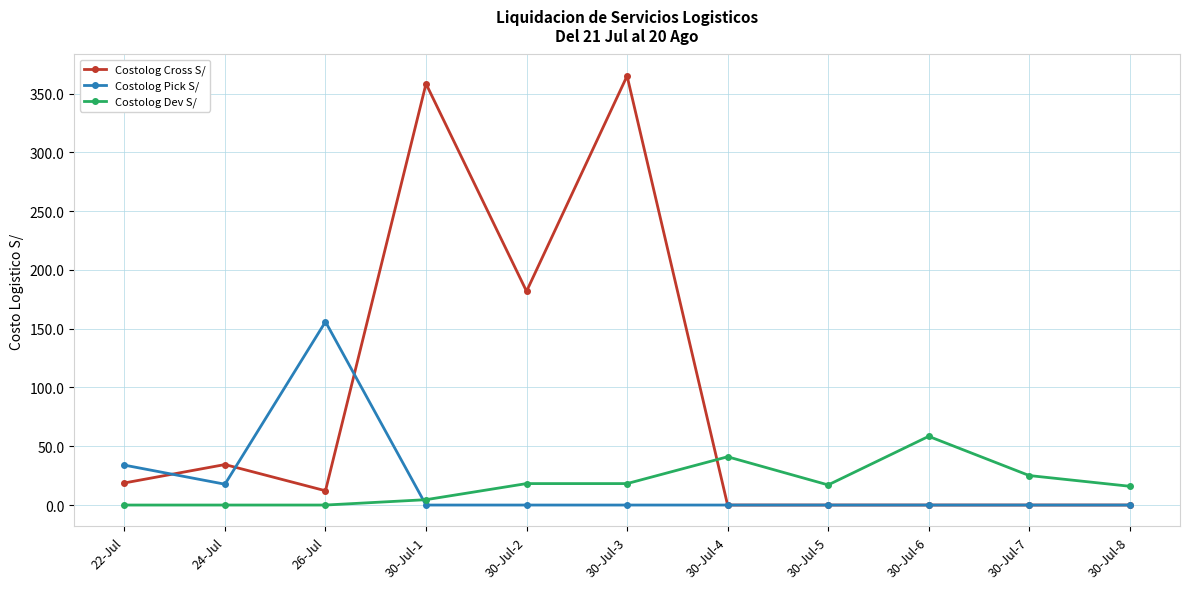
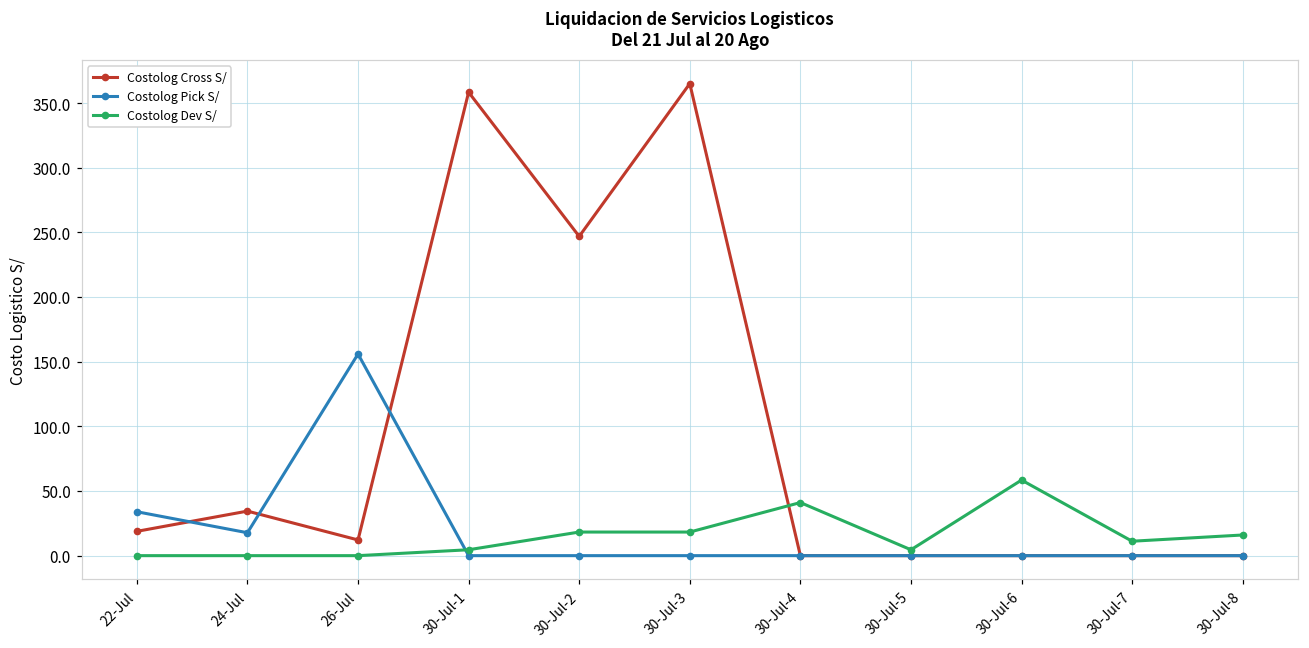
  {
    "Costolog Cross S/": {
      "22-Jul": 19,
      "24-Jul": 34,
      "26-Jul": 12,
      "30-Jul-1": 358,
-     "30-Jul-2": 182,
+     "30-Jul-2": 247,
      "30-Jul-3": 365
    },
    "Costolog Pick S/": {
      "22-Jul": 34,
      "24-Jul": 18,
      "26-Jul": 156,
      "30-Jul-1": 0,
      "30-Jul-2": 0,
      "30-Jul-3": 0
    },
    "Costolog Dev S/": {
      "22-Jul": 0,
      "24-Jul": 0,
      "26-Jul": 0,
      "30-Jul-1": 5,
      "30-Jul-2": 18,
      "30-Jul-3": 18,
      "30-Jul-4": 41,
-     "30-Jul-5": 17,
+     "30-Jul-5": 5,
      "30-Jul-6": 58,
-     "30-Jul-7": 25,
+     "30-Jul-7": 11,
      "30-Jul-8": 16
    }
  }
